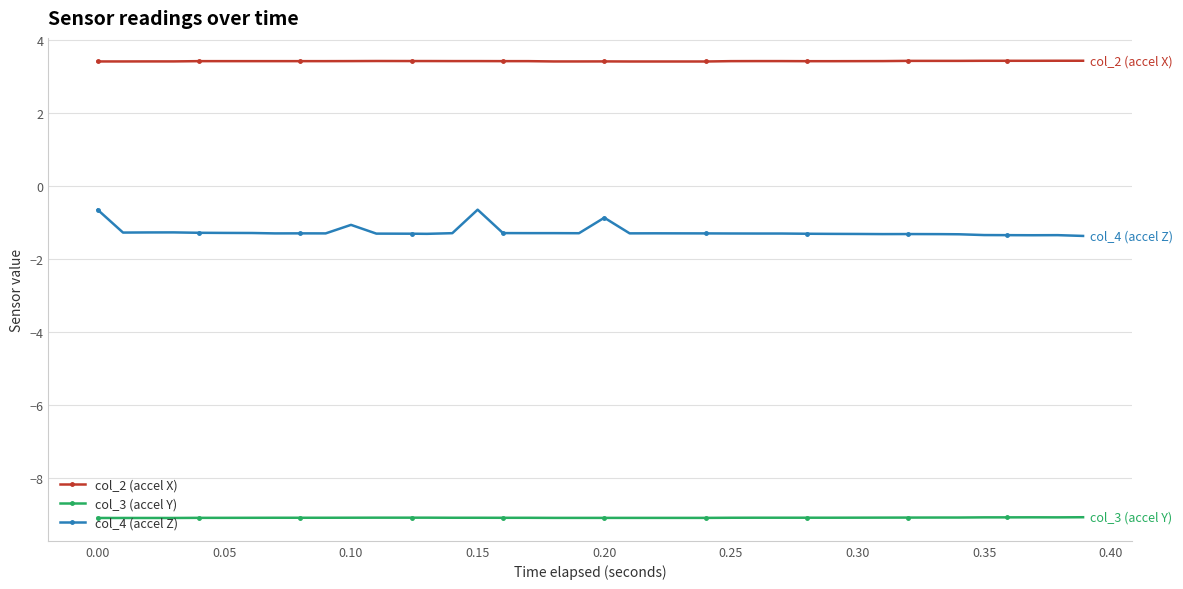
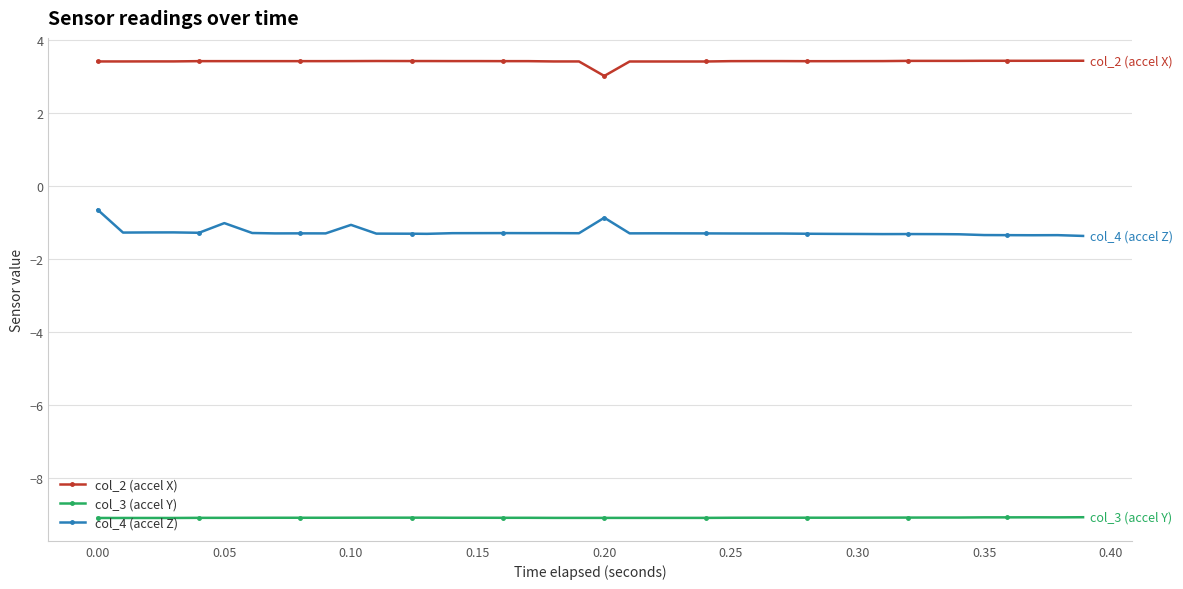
  {
    "col_2 (accel X)": {
      "0.00": 3.4,
      "0.05": 3.4,
      "0.10": 3.4,
      "0.15": 3.4,
-     "0.20": 3.4,
+     "0.20": 3.0,
      "0.25": 3.4,
      "0.30": 3.4,
      "0.35": 3.4
    },
    "col_3 (accel Y)": {
      "0.00": -9.1,
      "0.05": -9.1,
      "0.10": -9.1,
      "0.15": -9.1,
      "0.20": -9.1,
      "0.25": -9.1,
      "0.30": -9.1,
      "0.35": -9.1
    },
    "col_4 (accel Z)": {
      "0.00": -0.7,
-     "0.05": -1.3,
+     "0.05": -1.0,
      "0.10": -1.1,
-     "0.15": -0.7,
+     "0.15": -1.3,
      "0.20": -0.9,
      "0.25": -1.3,
      "0.30": -1.3,
      "0.35": -1.4
    }
  }
